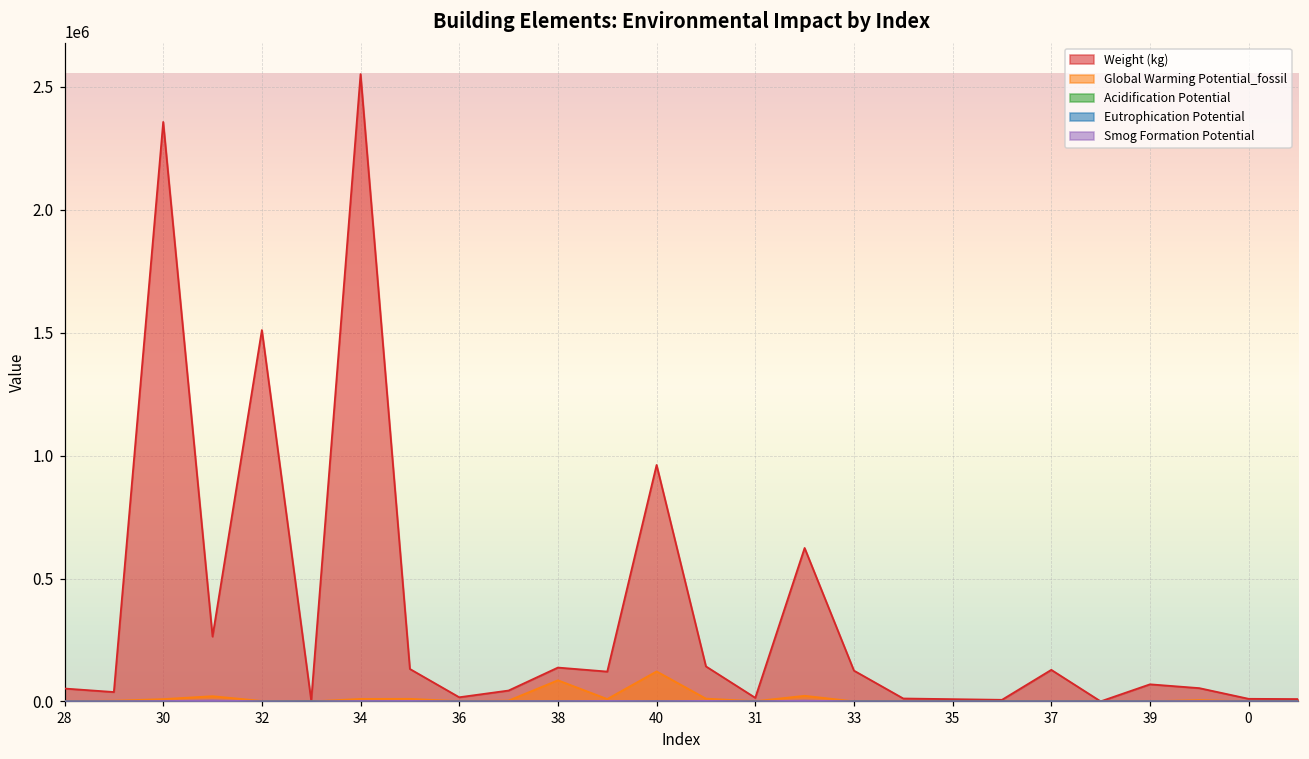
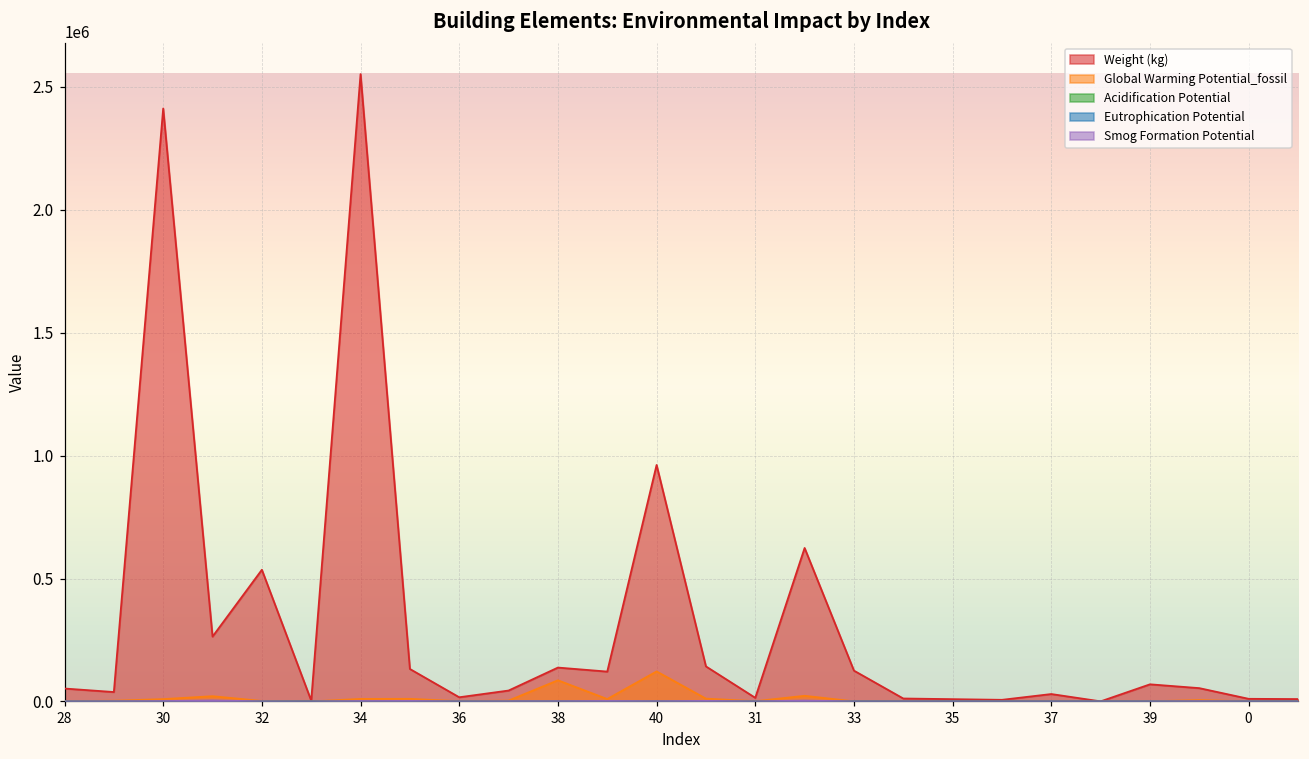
  {
    "Weight (kg)": {
      "28": 50000,
-     "30": 2360000,
-     "32": 1510000,
+     "30": 2410000,
+     "32": 540000,
      "34": 2550000,
      "36": 20000,
      "38": 140000,
      "40": 960000,
      "31": 10000,
      "33": 130000,
-     "37": 130000,
+     "37": 30000,
      "39": 70000
    },
    "Global Warming Potential_fossil": {
      "38": 90000,
      "40": 120000
    }
  }
